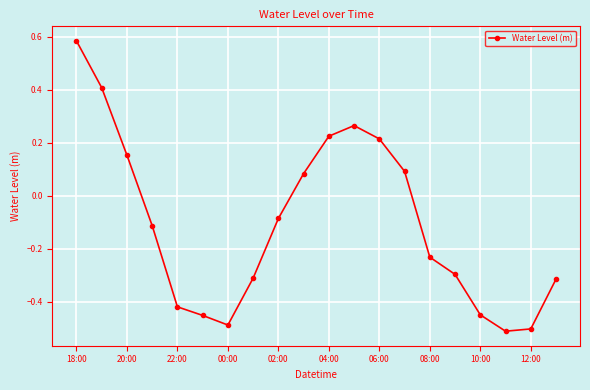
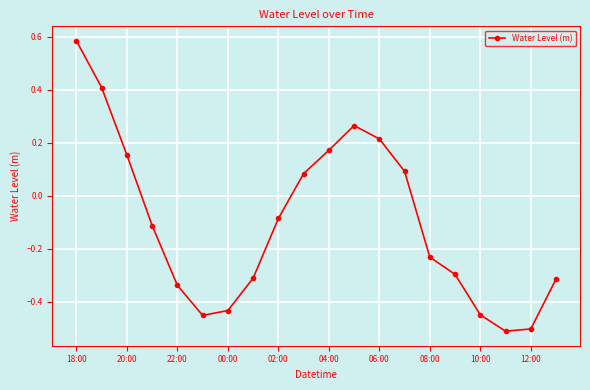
  {
    "18:00": 0.59,
    "20:00": 0.15,
-   "22:00": -0.42,
-   "00:00": -0.49,
+   "22:00": -0.34,
+   "00:00": -0.43,
    "02:00": -0.08,
-   "04:00": 0.23,
+   "04:00": 0.17,
    "06:00": 0.22,
    "08:00": -0.23,
    "10:00": -0.45,
    "12:00": -0.50
  }
